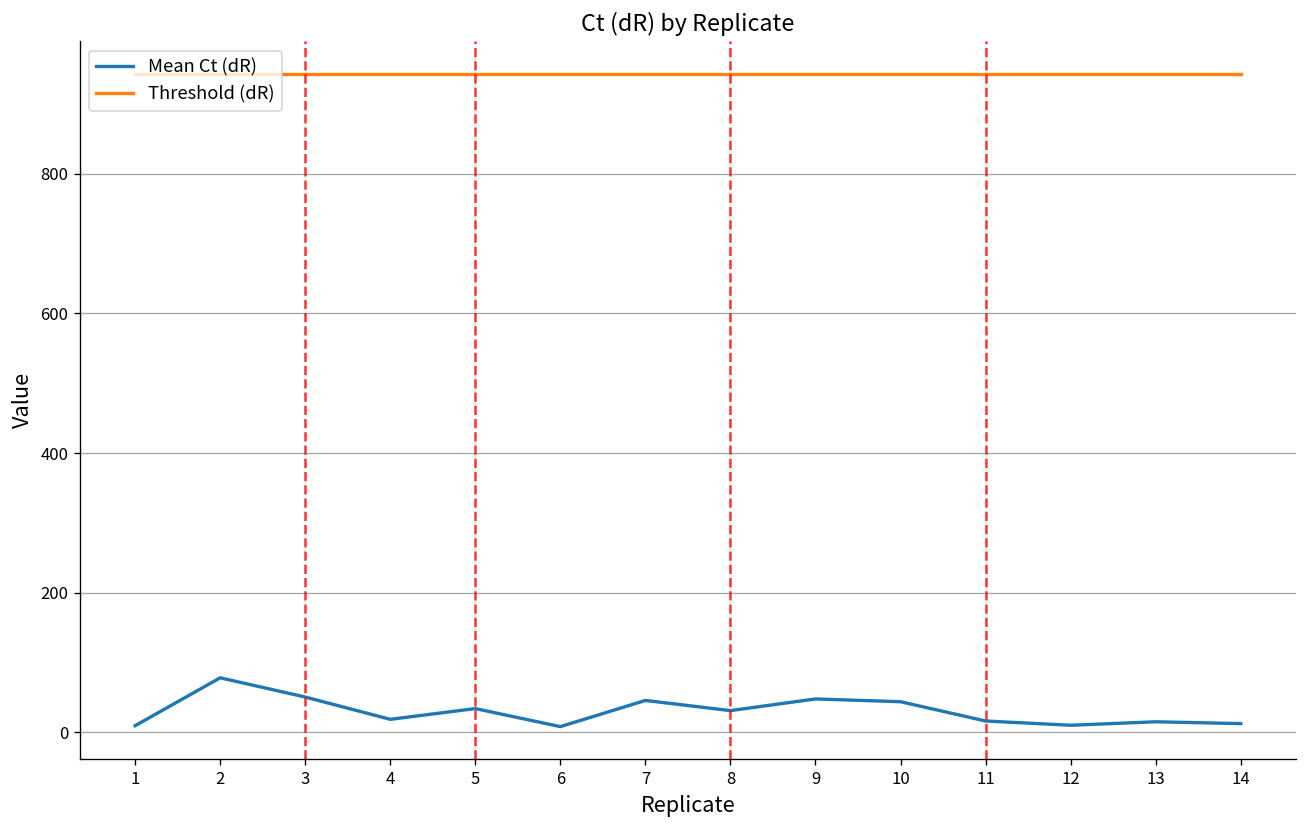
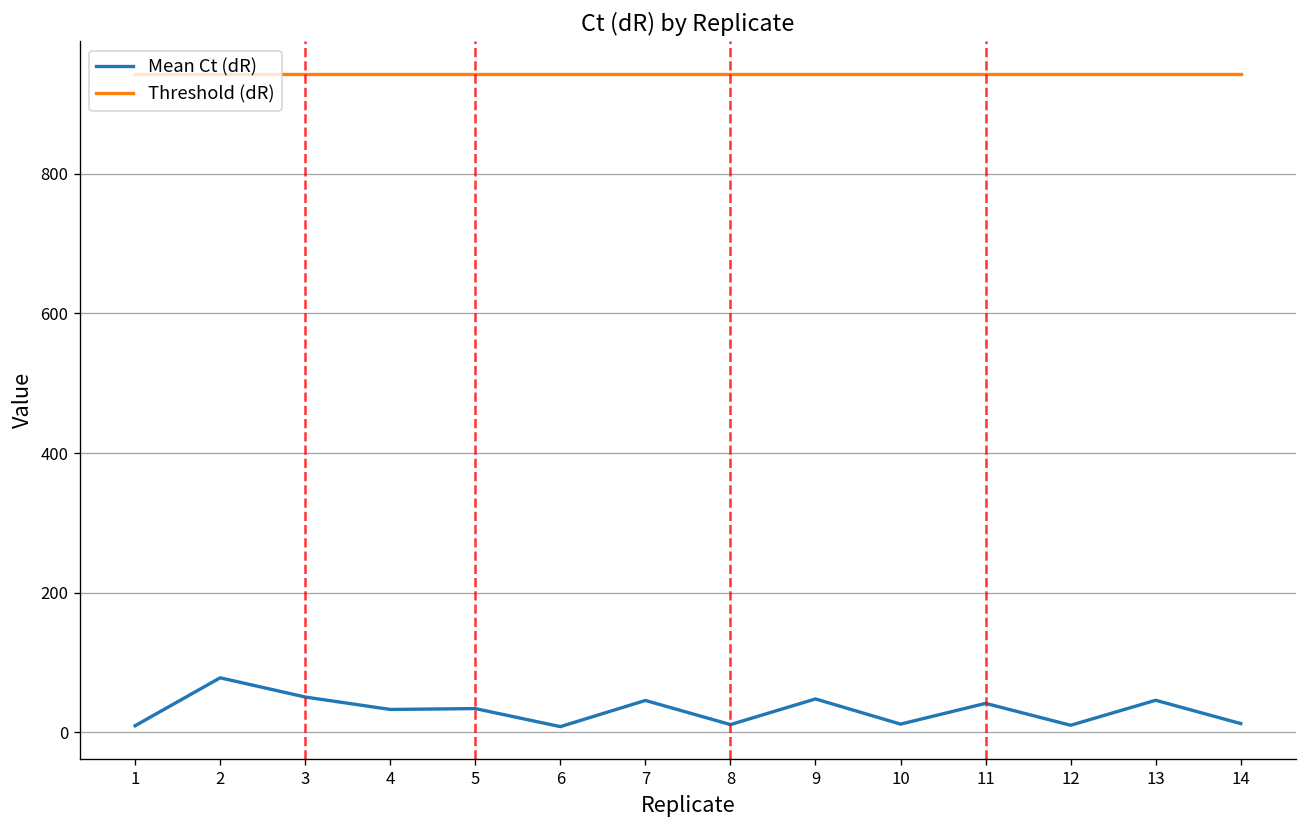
  {
    "Mean Ct (dR)": {
      "1": 10,
      "2": 80,
      "3": 50,
-     "4": 20,
+     "4": 30,
      "5": 30,
      "6": 10,
      "7": 50,
-     "8": 30,
+     "8": 10,
      "9": 50,
-     "10": 40,
-     "11": 20,
+     "10": 10,
+     "11": 40,
      "12": 10,
-     "13": 10,
+     "13": 50,
      "14": 10
    },
    "Threshold (dR)": {
      "3": 940,
      "4": 940,
      "5": 940,
      "6": 940,
      "7": 940,
      "8": 940,
      "9": 940,
      "10": 940,
      "11": 940,
      "12": 940,
      "13": 940,
      "14": 940
    }
  }
